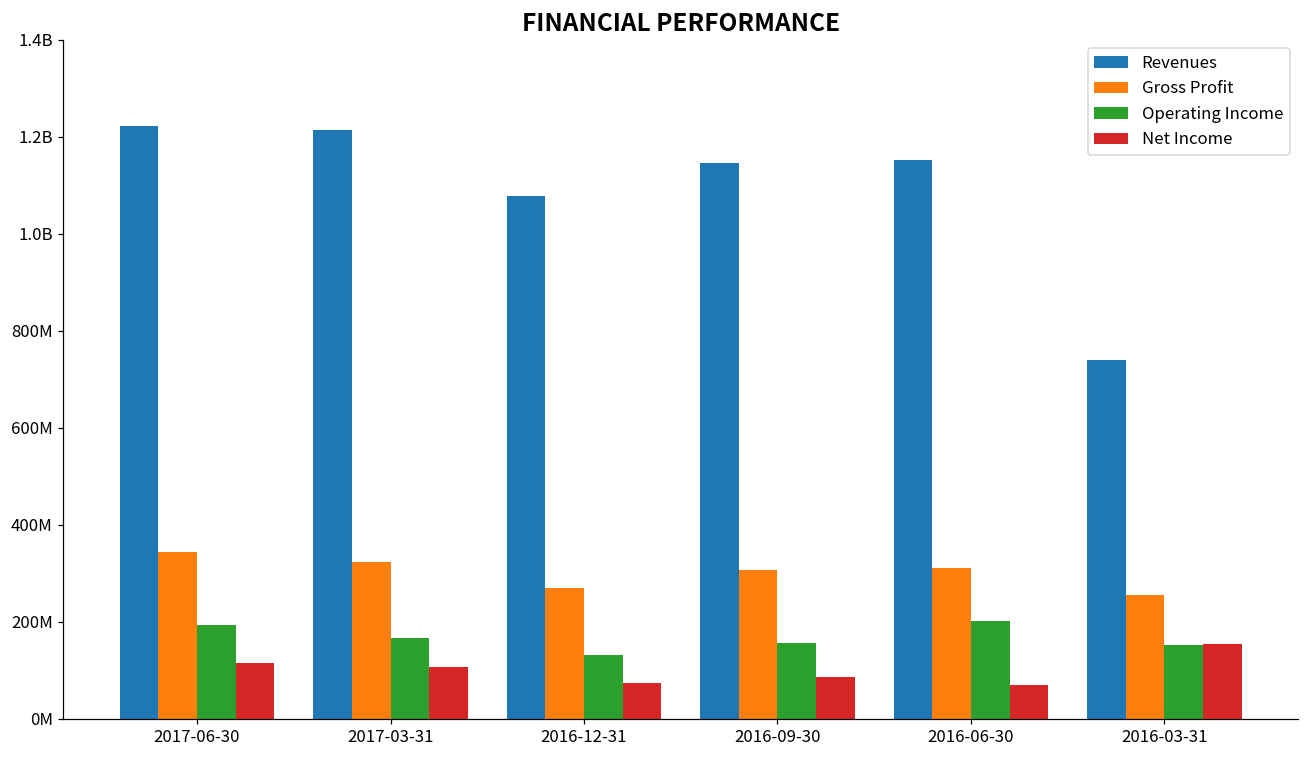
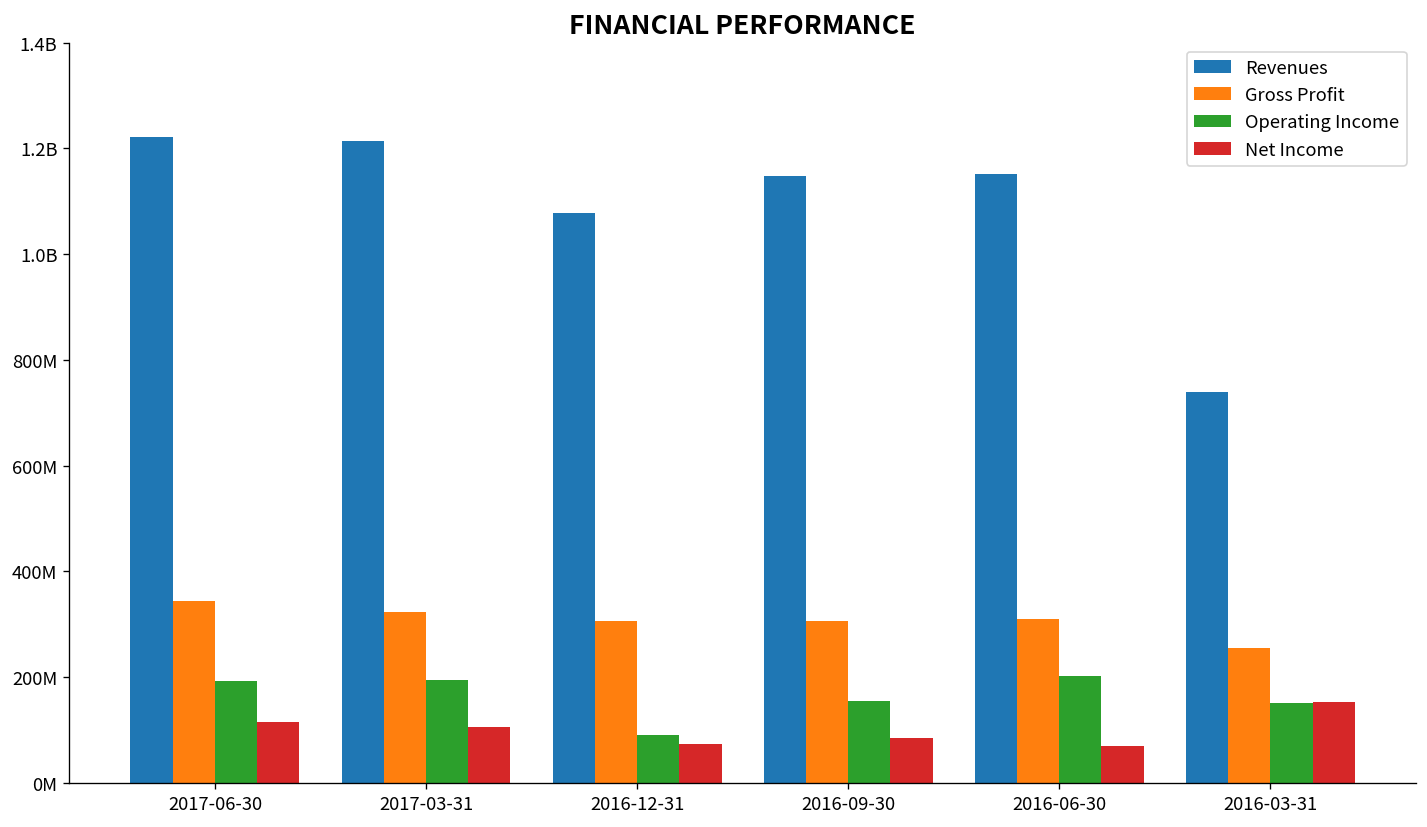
  {
    "Revenues": {
      "2017-06-30": 1220000000,
      "2017-03-31": 1210000000,
      "2016-12-31": 1080000000,
      "2016-09-30": 1150000000,
      "2016-06-30": 1150000000,
      "2016-03-31": 740000000
    },
    "Gross Profit": {
      "2017-06-30": 340000000,
      "2017-03-31": 320000000,
-     "2016-12-31": 270000000,
+     "2016-12-31": 310000000,
      "2016-09-30": 310000000,
      "2016-06-30": 310000000,
      "2016-03-31": 250000000
    },
    "Operating Income": {
      "2017-06-30": 190000000,
-     "2017-03-31": 170000000,
-     "2016-12-31": 130000000,
+     "2017-03-31": 200000000,
+     "2016-12-31": 90000000,
      "2016-09-30": 160000000,
      "2016-06-30": 200000000,
      "2016-03-31": 150000000
    },
    "Net Income": {
      "2017-06-30": 120000000,
      "2017-03-31": 110000000,
      "2016-12-31": 70000000,
      "2016-09-30": 90000000,
      "2016-06-30": 70000000,
      "2016-03-31": 150000000
    }
  }
